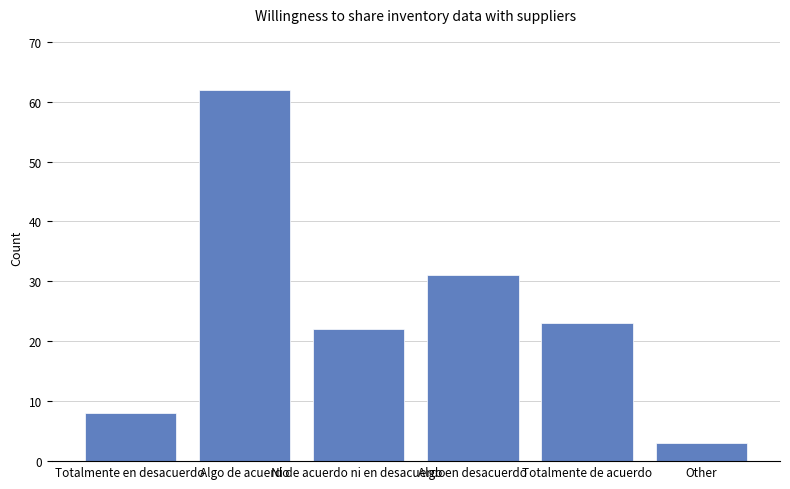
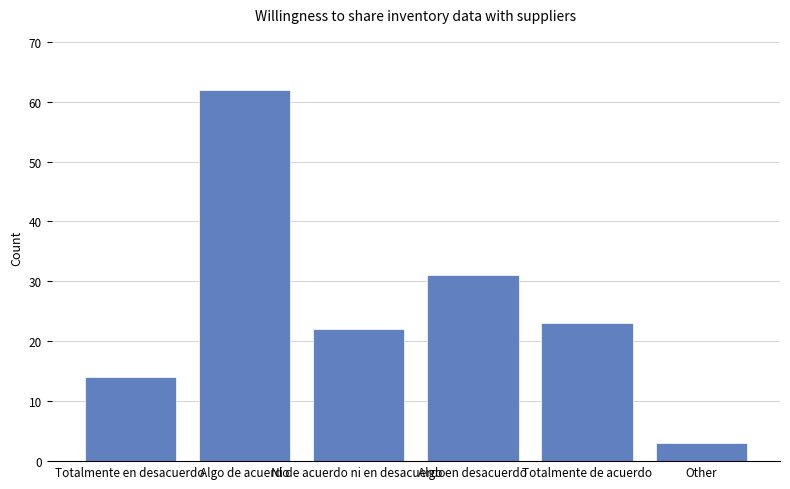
  {
-   "Totalmente en desacuerdo": 8,
+   "Totalmente en desacuerdo": 14,
    "Totalmente de acuerdo": 23,
    "Other": 3
  }
